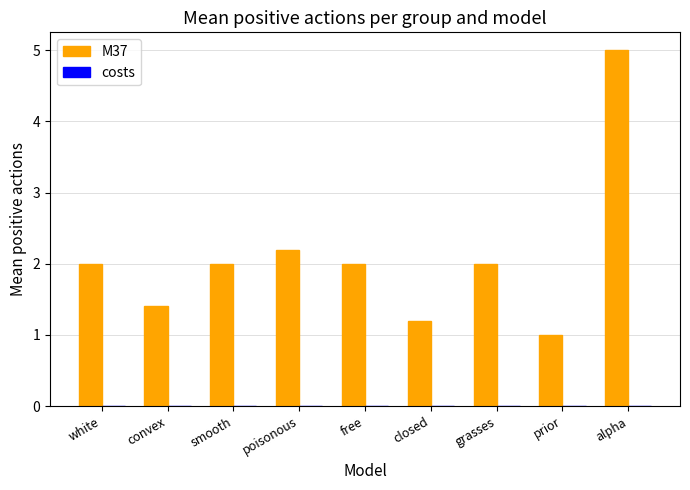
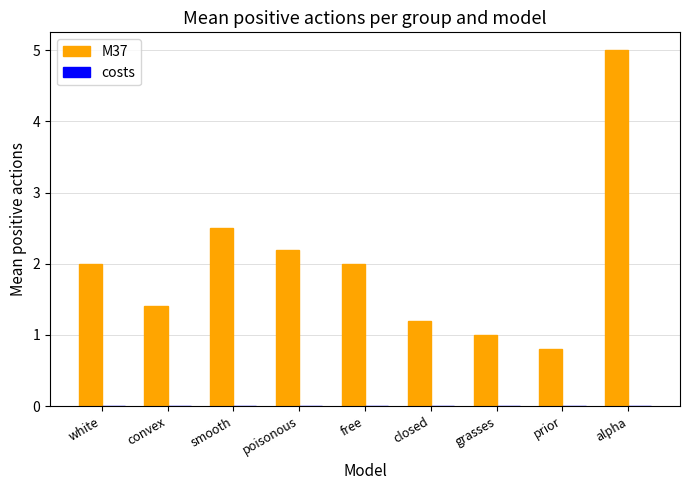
  {
    "M37": {
      "white": 2.0,
      "convex": 1.4,
-     "smooth": 2.0,
+     "smooth": 2.5,
      "poisonous": 2.2,
      "free": 2.0,
      "closed": 1.2,
-     "grasses": 2,
-     "prior": 1.0,
+     "grasses": 1,
+     "prior": 0.8,
      "alpha": 5.0
    },
    "costs": {
      "white": 0.0,
      "convex": 0.0,
      "smooth": 0.0,
      "poisonous": 0.0,
      "free": 0.0,
      "closed": 0.0,
      "grasses": 0.0,
      "prior": 0.0,
      "alpha": 0.0
    }
  }
